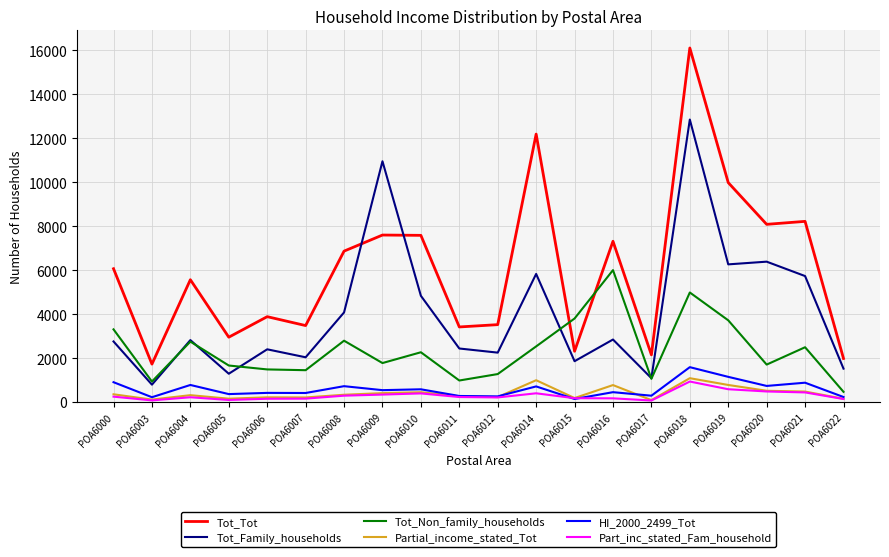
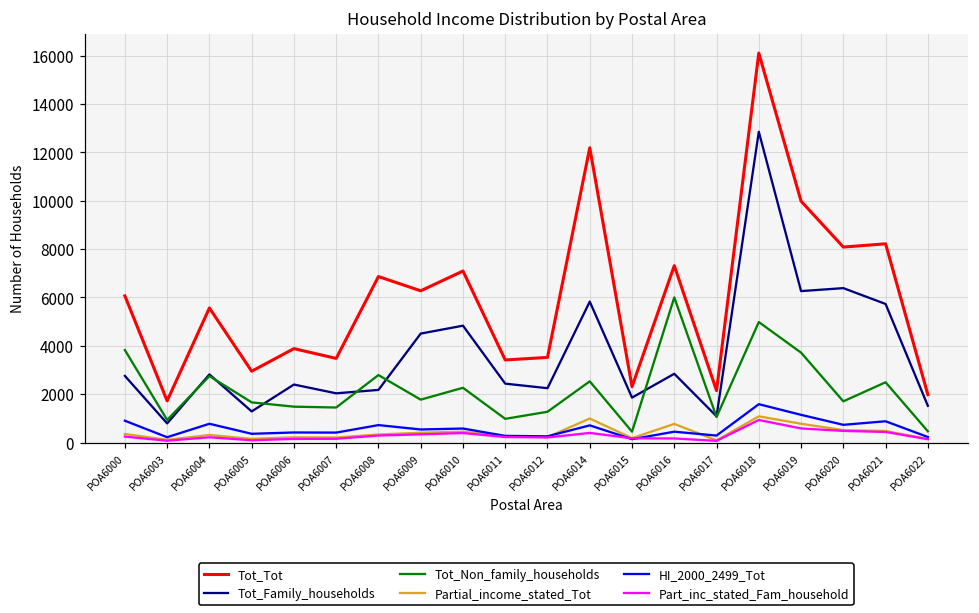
  {
    "Tot_Tot": {
      "POA6000": 6100,
      "POA6003": 1700,
      "POA6004": 5600,
      "POA6005": 2900,
      "POA6006": 3900,
      "POA6007": 3500,
      "POA6008": 6900,
-     "POA6009": 7600,
-     "POA6010": 7600,
+     "POA6009": 6300,
+     "POA6010": 7100,
      "POA6011": 3400,
      "POA6012": 3500,
      "POA6014": 12200,
      "POA6015": 2300,
      "POA6016": 7300,
      "POA6017": 2100,
      "POA6018": 16100,
      "POA6019": 10000,
      "POA6020": 8100,
      "POA6021": 8200,
      "POA6022": 2000
    },
    "Tot_Family_households": {
      "POA6000": 2800,
      "POA6003": 800,
      "POA6005": 1300,
      "POA6006": 2400,
      "POA6007": 2000,
-     "POA6008": 4100,
-     "POA6009": 11000,
+     "POA6008": 2200,
+     "POA6009": 4500,
      "POA6010": 4800,
      "POA6011": 2400,
      "POA6012": 2200,
      "POA6014": 5800,
      "POA6015": 1900,
      "POA6016": 2800,
      "POA6018": 12900,
      "POA6019": 6300,
      "POA6020": 6400,
      "POA6021": 5700,
      "POA6022": 1500
    },
    "Tot_Non_family_households": {
-     "POA6000": 3300,
+     "POA6000": 3800,
      "POA6003": 900,
      "POA6005": 1700,
      "POA6006": 1500,
      "POA6007": 1400,
      "POA6008": 2800,
      "POA6009": 1800,
      "POA6010": 2300,
      "POA6011": 1000,
      "POA6012": 1300,
      "POA6014": 2500,
-     "POA6015": 3800,
+     "POA6015": 400,
      "POA6016": 6000,
      "POA6018": 5000,
      "POA6019": 3700,
      "POA6020": 1700,
      "POA6021": 2500,
      "POA6022": 500
    },
    "Partial_income_stated_Tot": {
      "POA6014": 1000,
      "POA6016": 800,
      "POA6018": 1100,
      "POA6019": 800
    },
    "HI_2000_2499_Tot": {
      "POA6000": 900,
      "POA6004": 800,
      "POA6005": 400,
      "POA6006": 400,
      "POA6007": 400,
      "POA6008": 700,
      "POA6009": 500,
      "POA6010": 600,
      "POA6014": 700,
      "POA6016": 400,
      "POA6017": 300,
      "POA6018": 1600,
      "POA6019": 1100,
      "POA6020": 700,
      "POA6021": 900
    },
    "Part_inc_stated_Fam_household": {
      "POA6014": 400,
      "POA6016": 200,
      "POA6018": 900,
      "POA6019": 600
    }
  }
